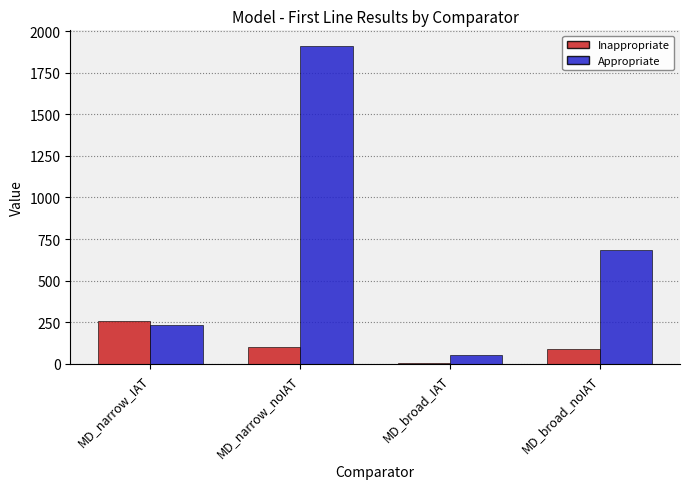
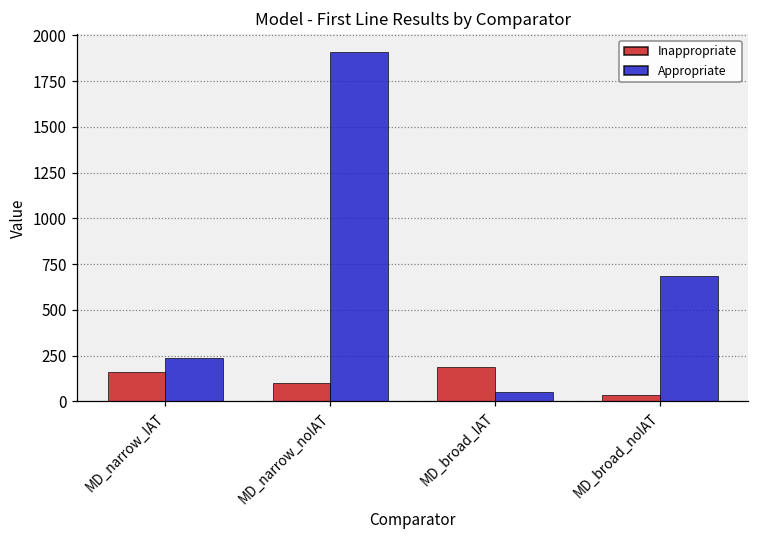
  {
    "Inappropriate": {
-     "MD_narrow_IAT": 260,
+     "MD_narrow_IAT": 160,
      "MD_narrow_noIAT": 100,
-     "MD_broad_IAT": 10,
-     "MD_broad_noIAT": 90
+     "MD_broad_IAT": 190,
+     "MD_broad_noIAT": 40
    },
    "Appropriate": {
      "MD_narrow_IAT": 230,
      "MD_narrow_noIAT": 1910,
      "MD_broad_IAT": 50,
      "MD_broad_noIAT": 680
    }
  }
